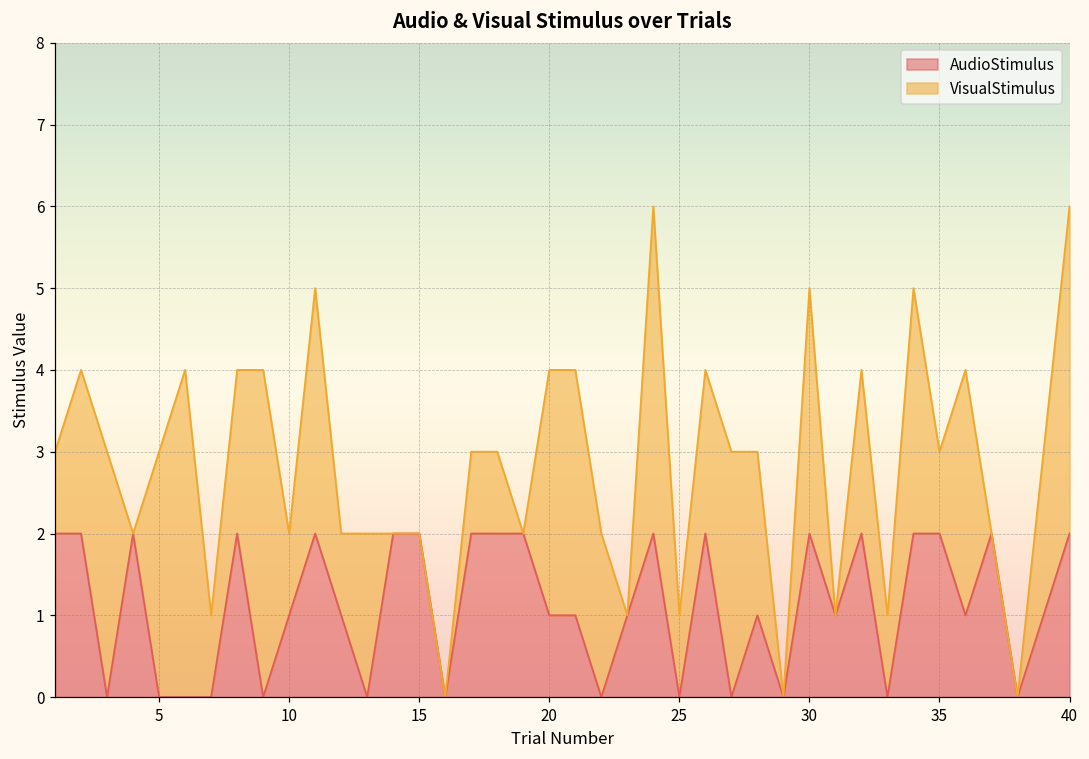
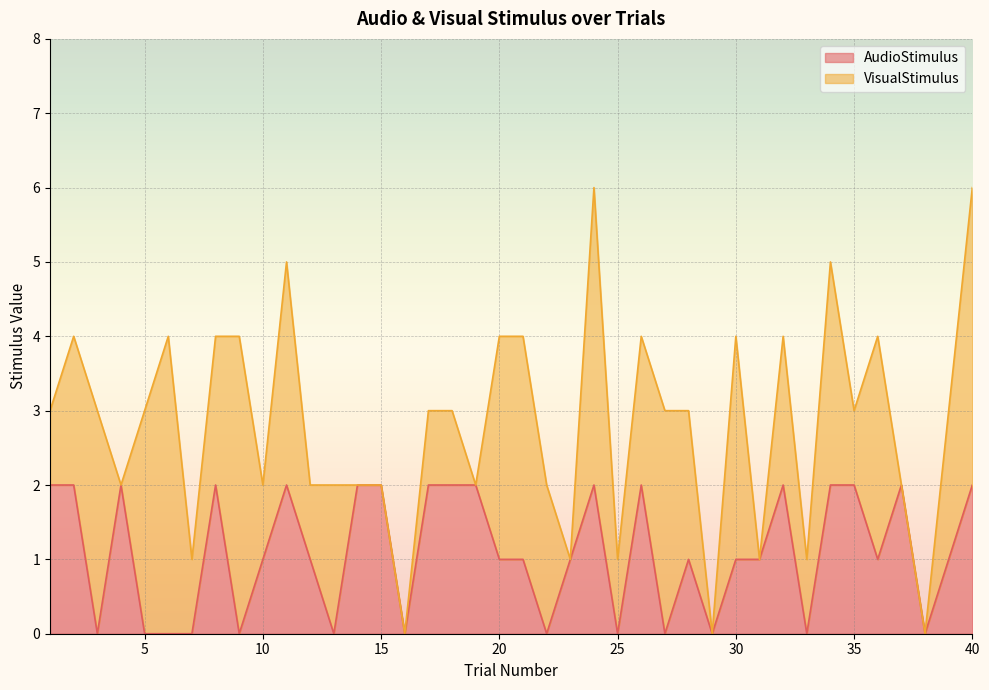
  {
    "AudioStimulus": {
      "5": 0,
      "10": 1,
      "20": 1,
      "25": 0,
-     "30": 2,
+     "30": 1,
      "35": 2,
      "40": 2
    },
    "VisualStimulus": {
      "5": 3,
      "10": 2,
      "20": 4,
      "25": 1,
      "35": 3,
      "40": 6
    }
  }
